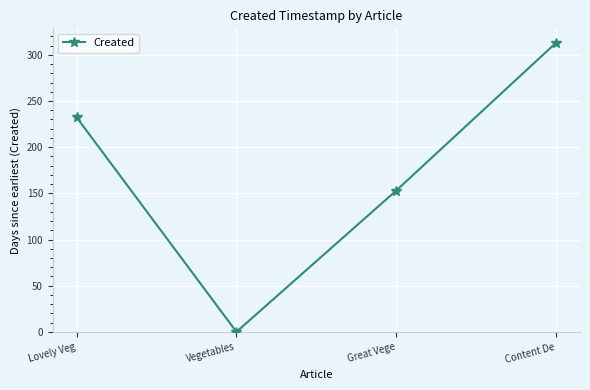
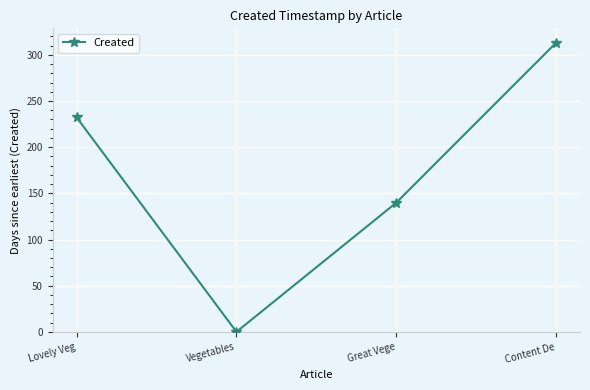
  {
    "Lovely Veg": 230,
    "Vegetables": 0,
-   "Great Vege": 150,
+   "Great Vege": 140,
    "Content De": 310
  }
